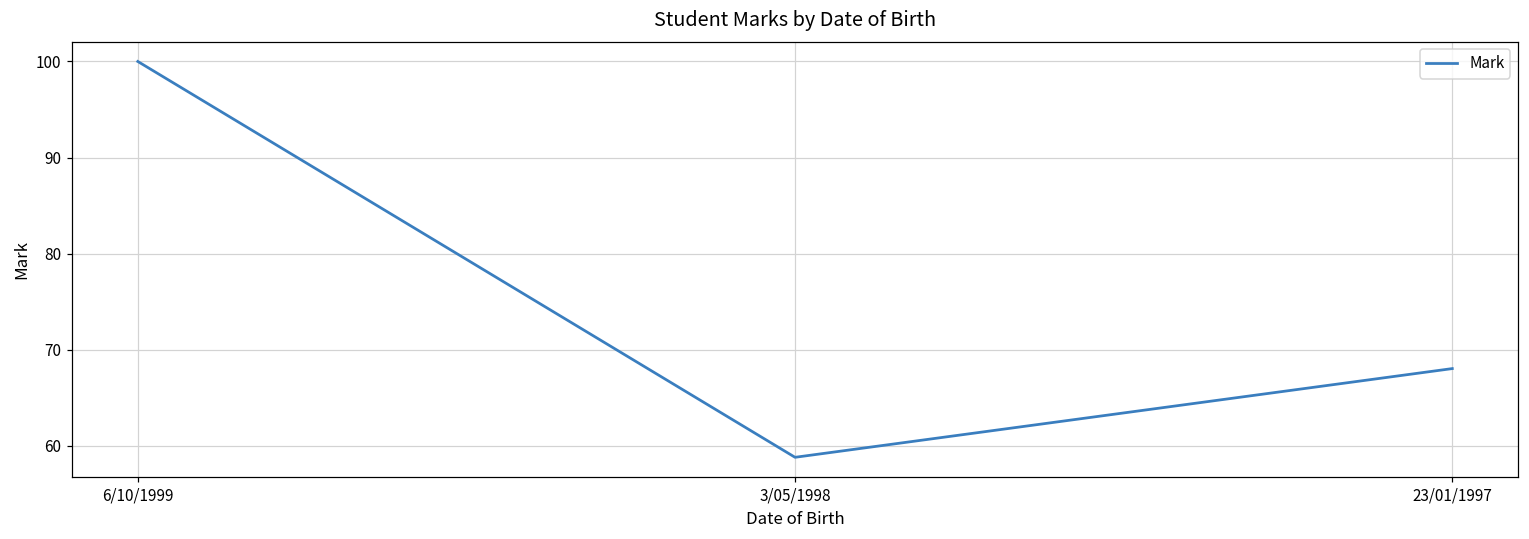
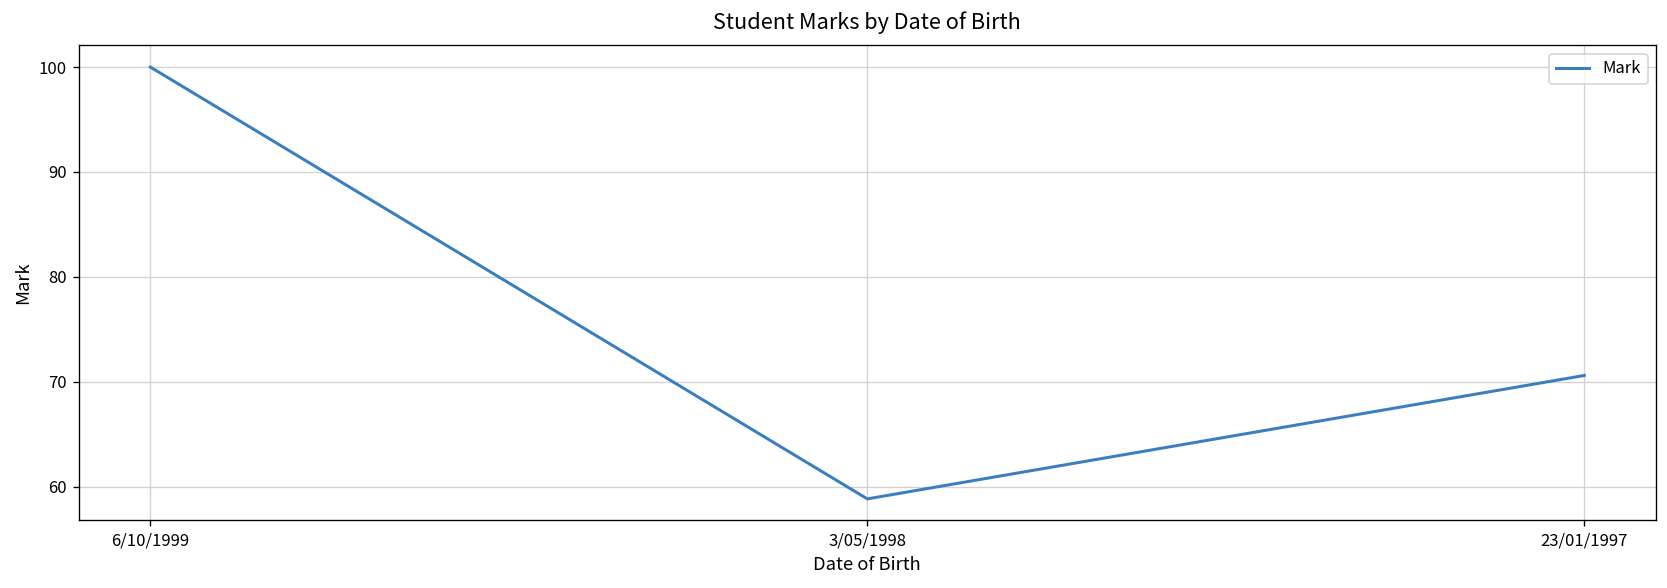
  {
    "6/10/1999": 100,
    "3/05/1998": 59,
-   "23/01/1997": 68
+   "23/01/1997": 71
  }
